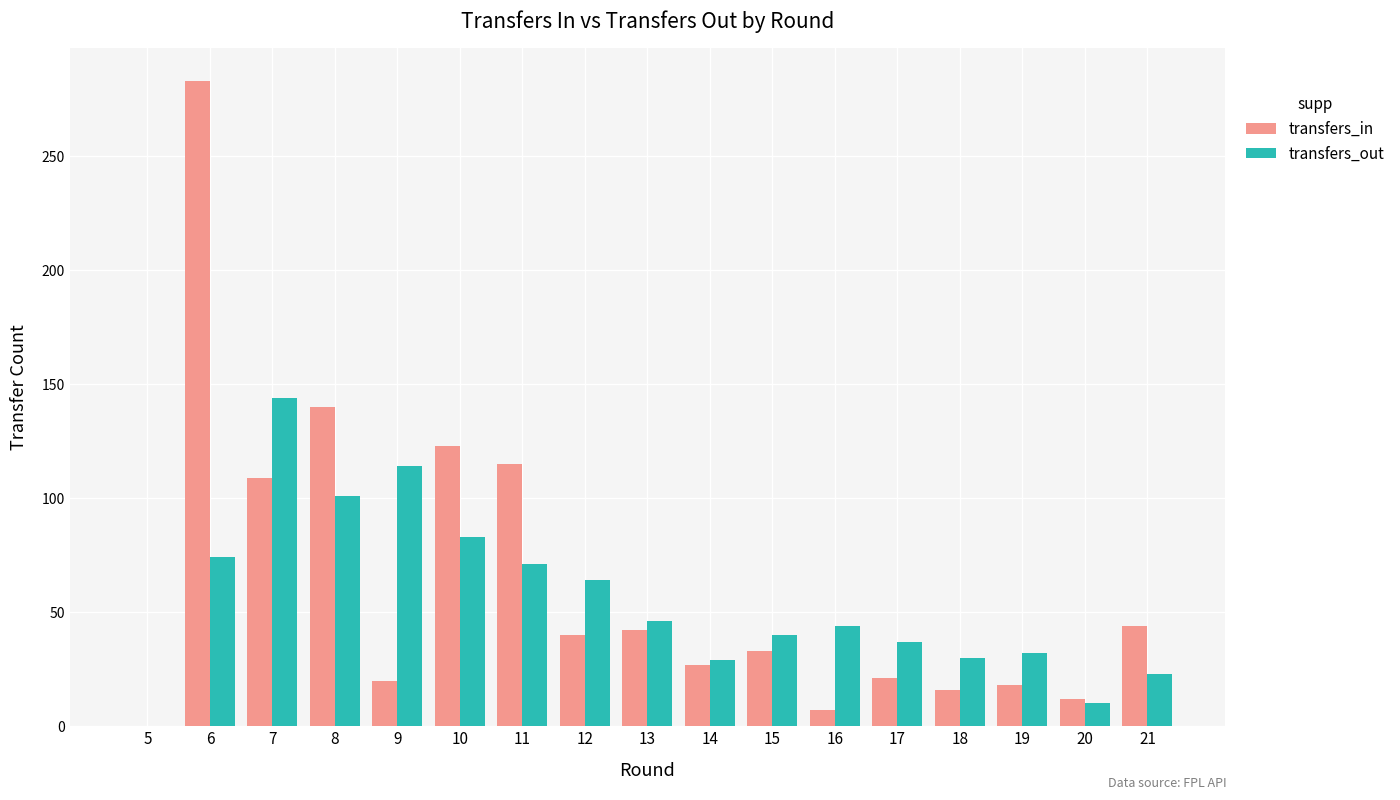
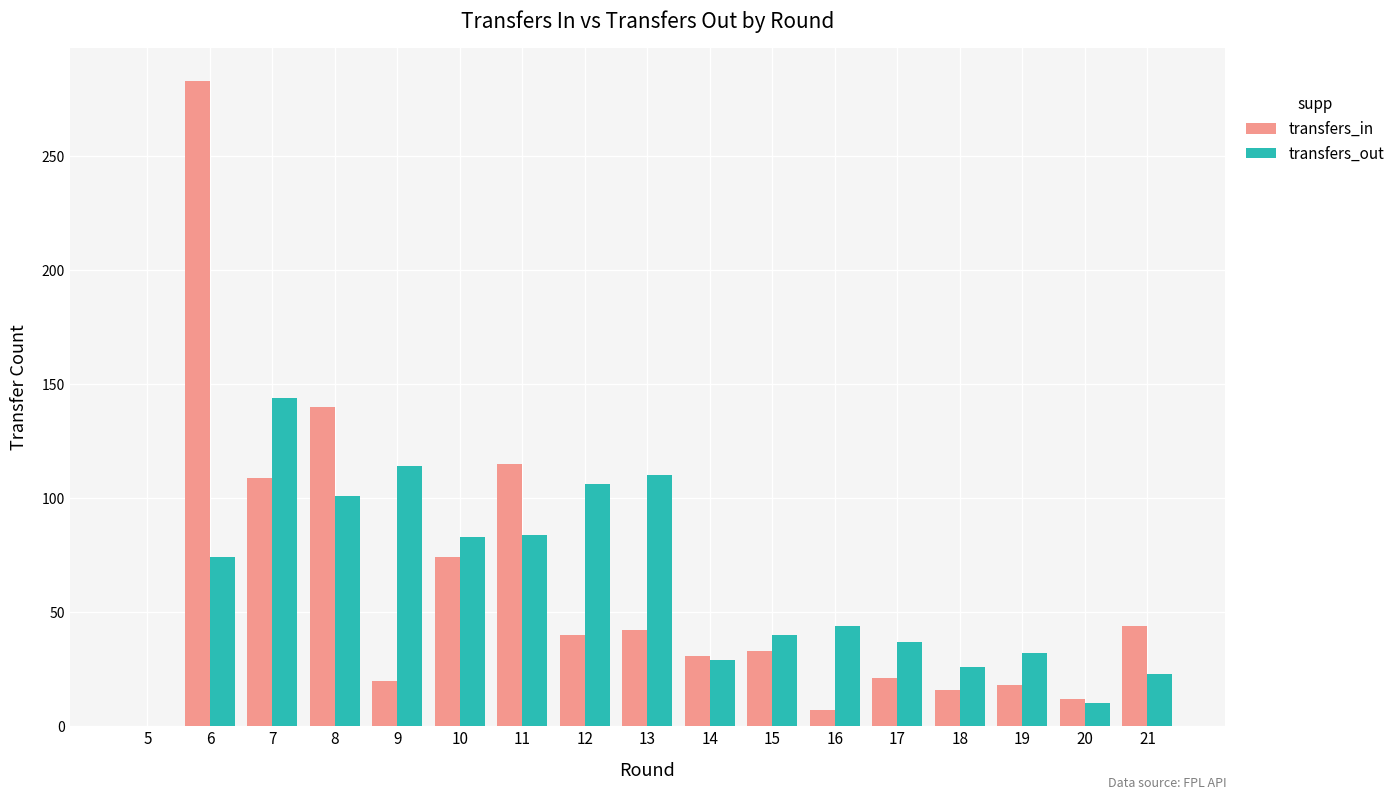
  {
    "transfers_in": {
      "5": 0,
      "6": 283,
      "7": 109,
      "8": 140,
      "9": 20,
-     "10": 123,
+     "10": 74,
      "11": 115,
      "12": 40,
      "13": 42,
-     "14": 27,
+     "14": 31,
      "15": 33,
      "16": 7,
      "17": 21,
      "18": 16,
      "19": 18,
      "20": 12,
      "21": 44
    },
    "transfers_out": {
      "5": 0,
      "6": 74,
      "7": 144,
      "8": 101,
      "9": 114,
      "10": 83,
-     "11": 71,
-     "12": 64,
-     "13": 46,
+     "11": 84,
+     "12": 106,
+     "13": 110,
      "14": 29,
      "15": 40,
      "16": 44,
      "17": 37,
-     "18": 30,
+     "18": 26,
      "19": 32,
      "20": 10,
      "21": 23
    }
  }
